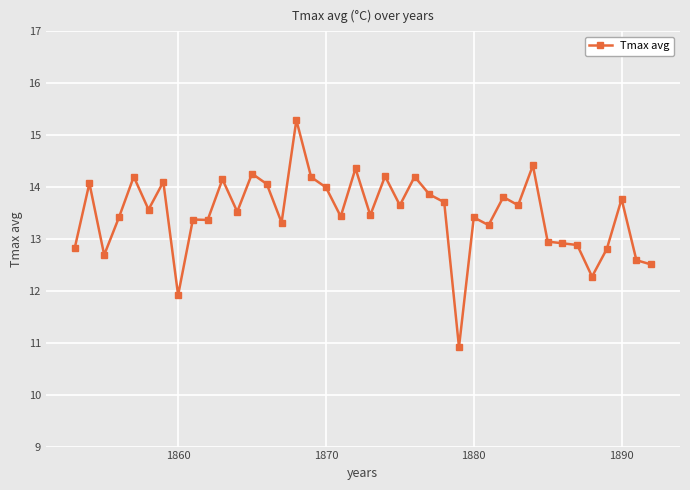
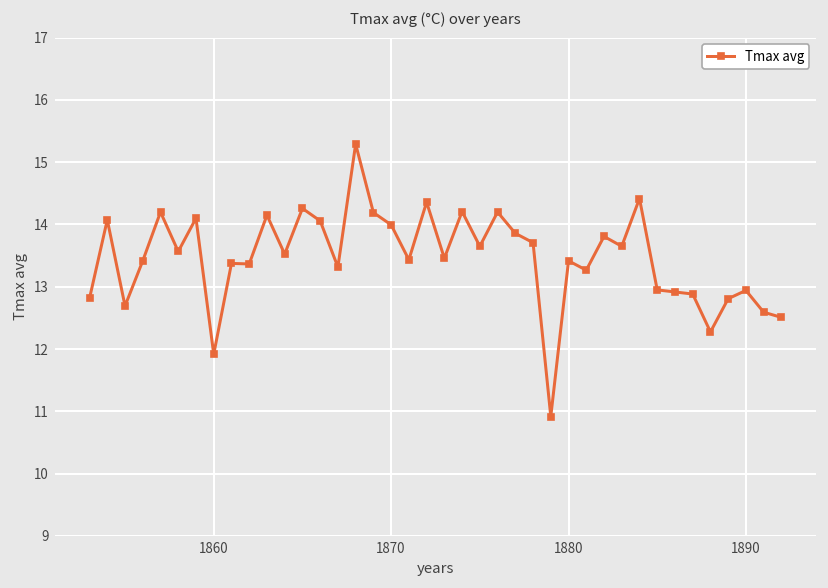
  {
    "1860": 11.9,
    "1870": 14.0,
    "1880": 13.4,
-   "1890": 13.8
+   "1890": 12.9
  }
